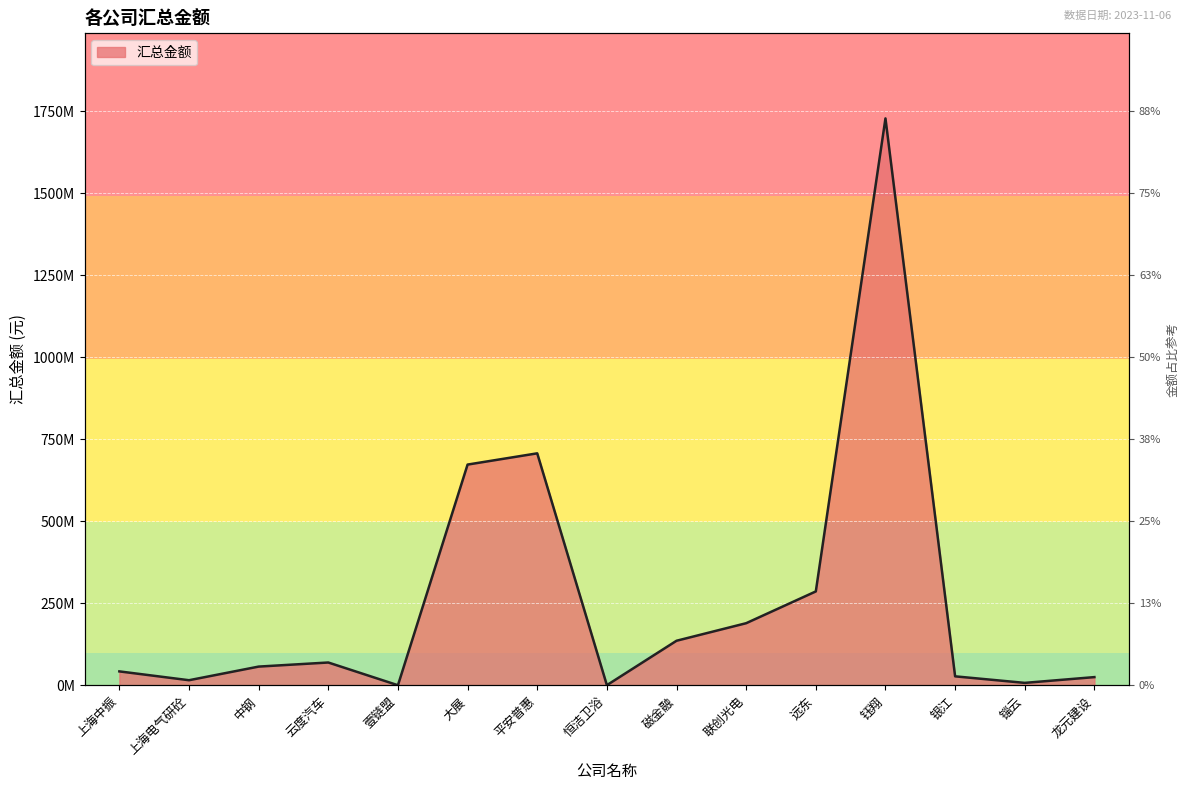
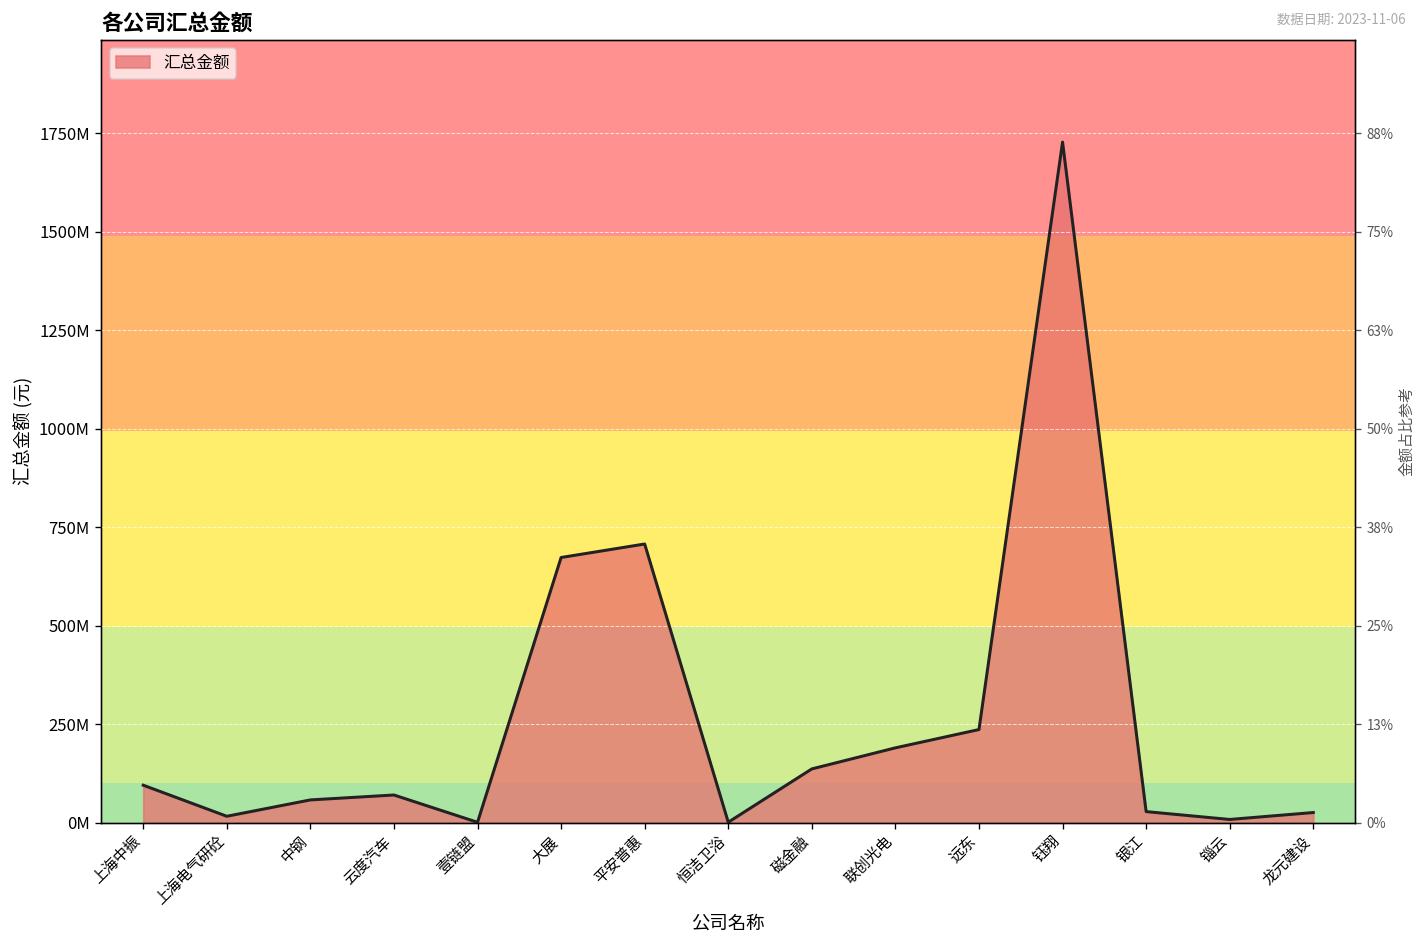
  {
-   "上海中振": 40000000,
+   "上海中振": 100000000,
    "上海电气研砼": 20000000,
    "中钢": 60000000,
    "云度汽车": 70000000,
    "壹链盟": 0,
    "大展": 670000000,
    "平安普惠": 710000000,
    "恒洁卫浴": 0,
    "磁金融": 140000000,
    "联创光电": 190000000,
-   "远东": 290000000,
+   "远东": 240000000,
    "钰翔": 1730000000,
    "银江": 30000000,
    "锱云": 10000000,
    "龙元建设": 30000000
  }
